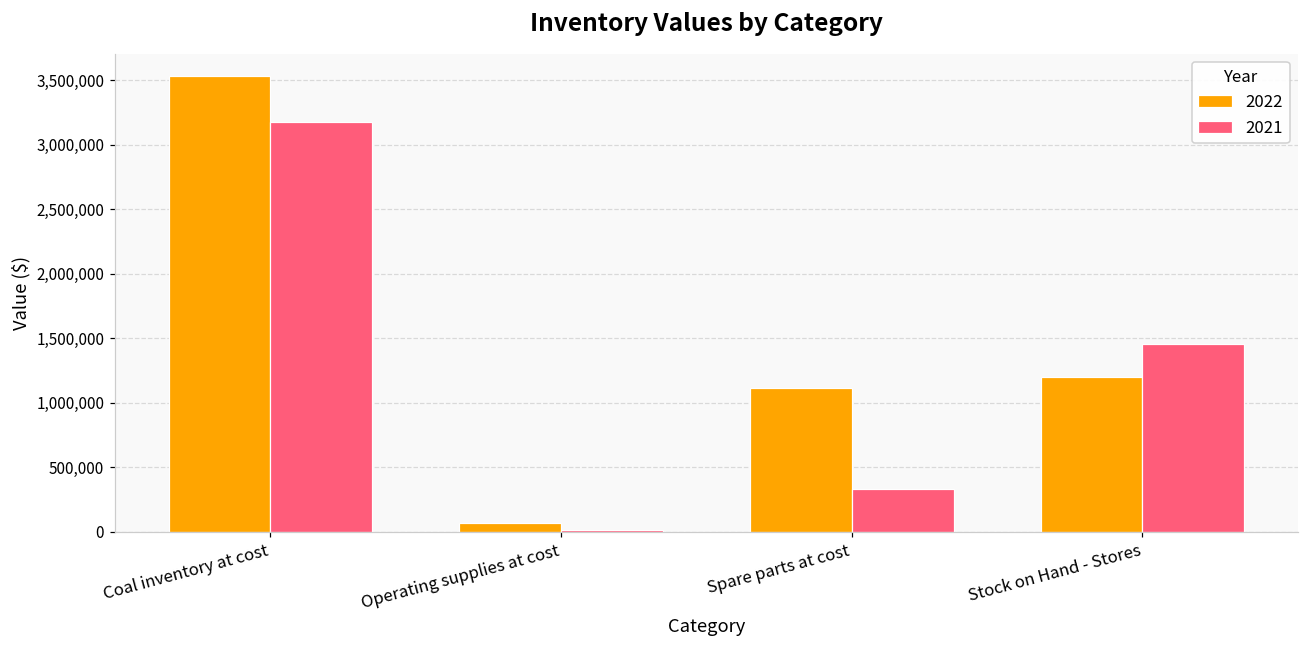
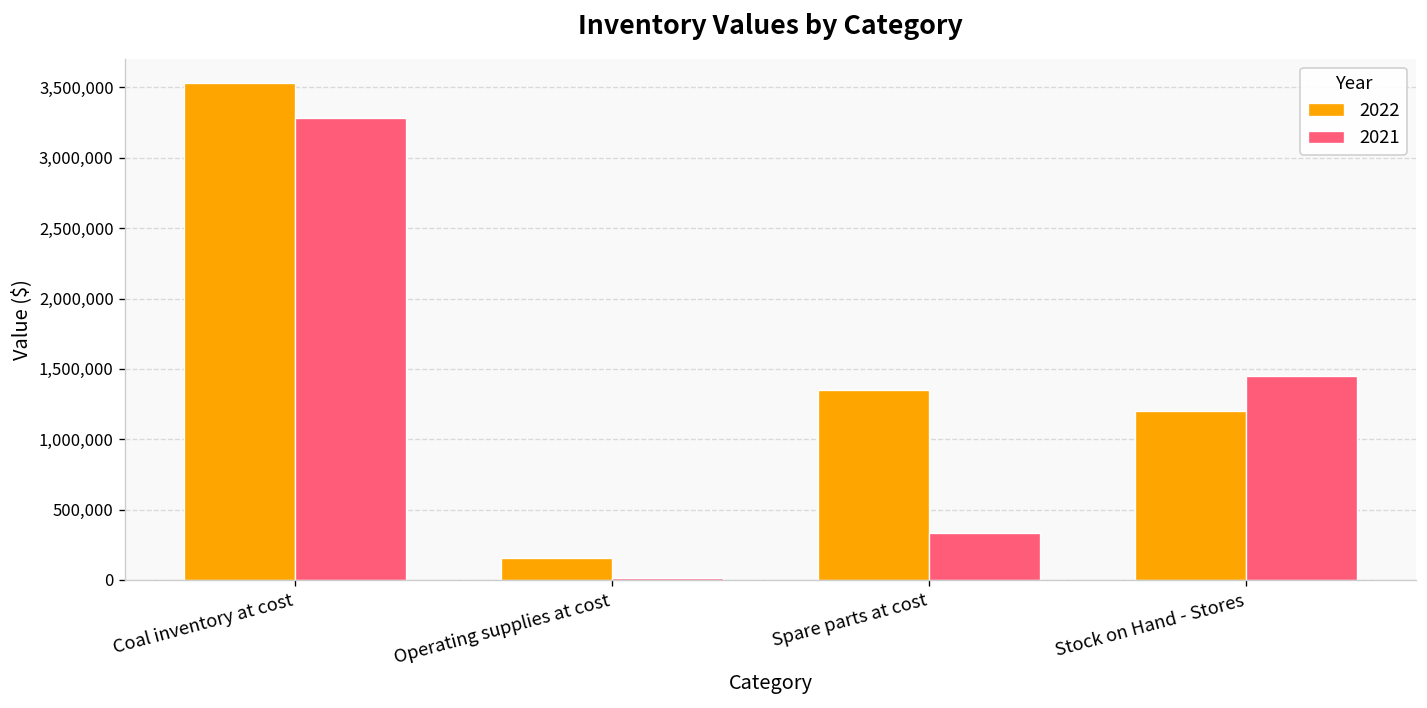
  {
    "2022": {
      "Coal inventory at cost": "3,530,000",
-     "Operating supplies at cost": "70,000",
-     "Spare parts at cost": "1,110,000",
+     "Operating supplies at cost": "150,000",
+     "Spare parts at cost": "1,350,000",
      "Stock on Hand - Stores": "1,200,000"
    },
    "2021": {
-     "Coal inventory at cost": "3,170,000",
+     "Coal inventory at cost": "3,280,000",
      "Spare parts at cost": "330,000",
      "Stock on Hand - Stores": "1,450,000"
    }
  }
